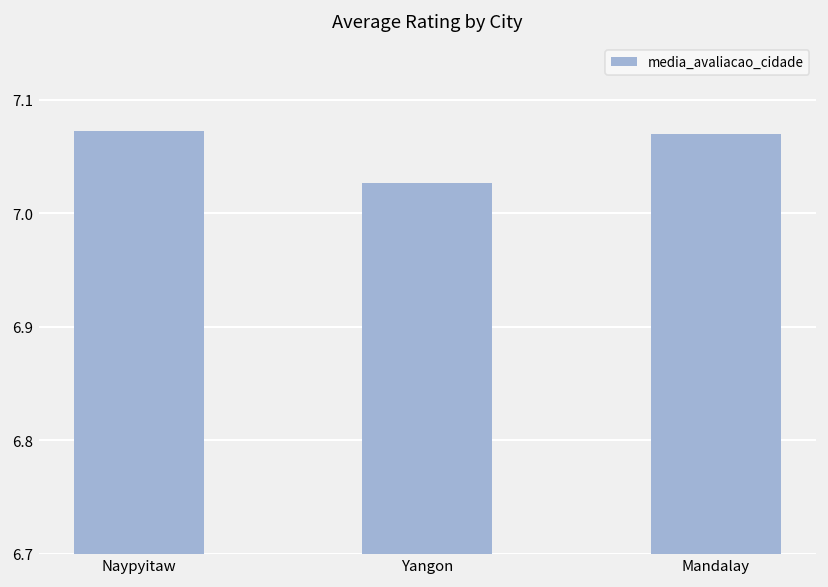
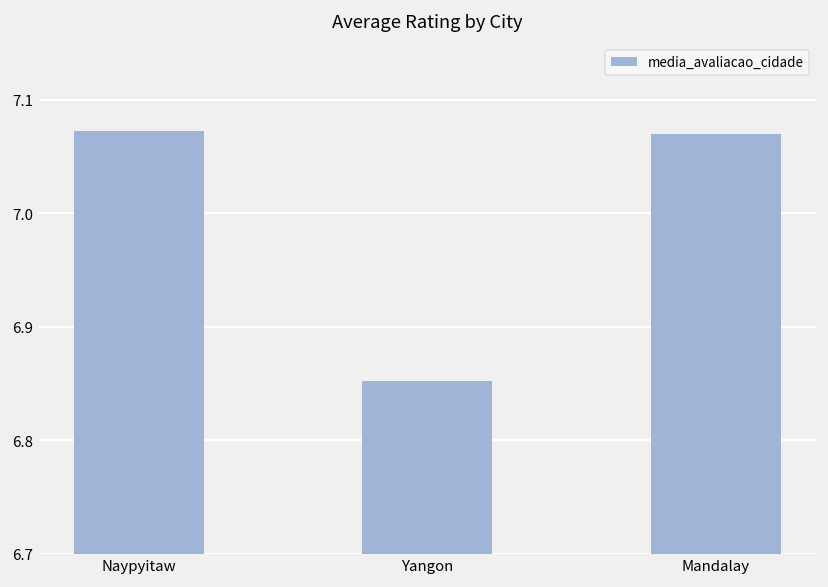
  {
    "Naypyitaw": 7.07,
-   "Yangon": 7.03,
+   "Yangon": 6.85,
    "Mandalay": 7.07
  }
